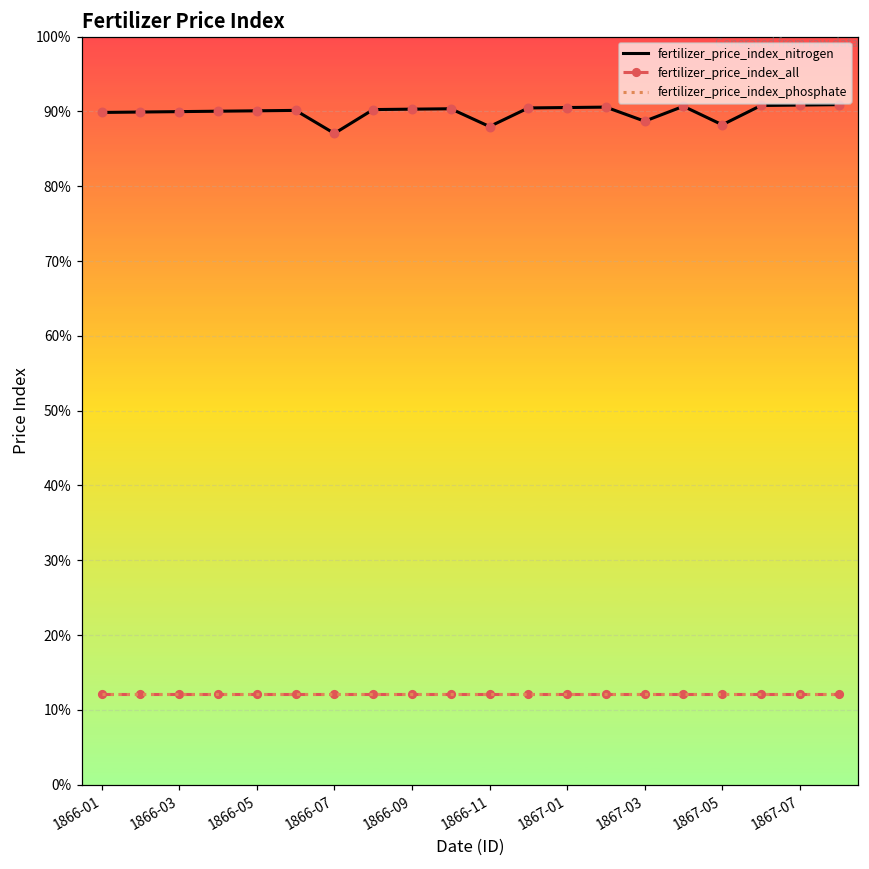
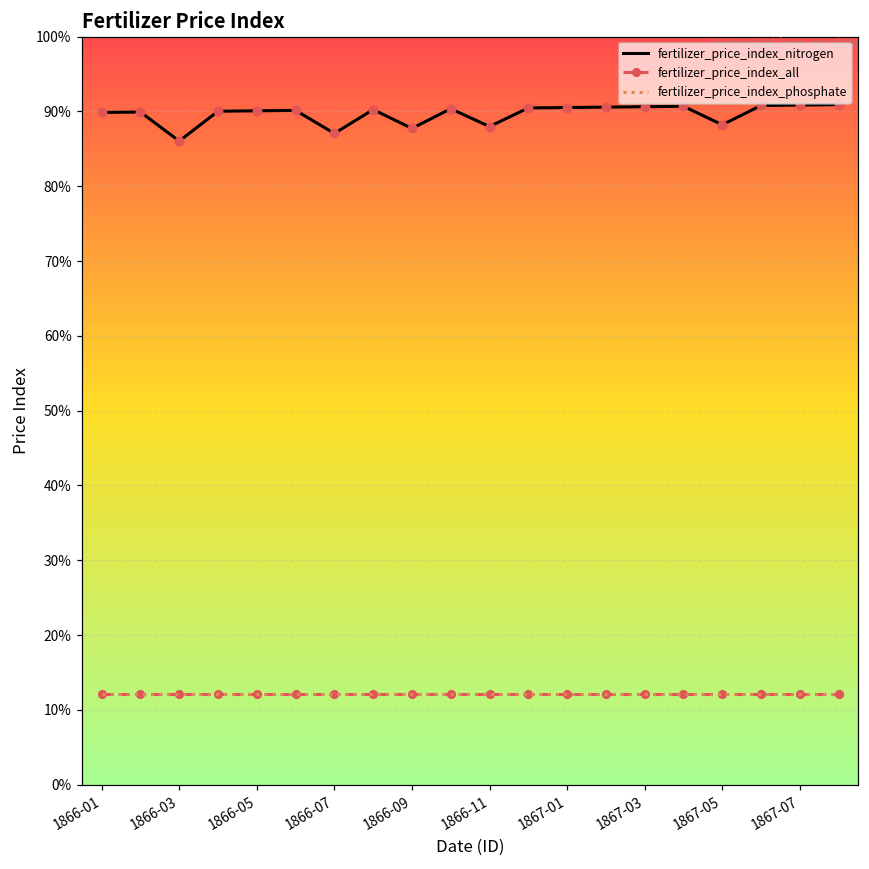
  {
    "fertilizer_price_index_nitrogen": {
      "1866-01": "90%",
-     "1866-03": "90%",
+     "1866-03": "86%",
      "1866-05": "90%",
      "1866-07": "87%",
-     "1866-09": "90%",
+     "1866-09": "88%",
      "1866-11": "88%",
      "1867-01": "91%",
-     "1867-03": "89%",
+     "1867-03": "91%",
      "1867-05": "88%",
      "1867-07": "91%"
    },
    "fertilizer_price_index_phosphate": {
      "1866-01": "12%",
      "1866-03": "12%",
      "1866-05": "12%",
      "1866-07": "12%",
      "1866-09": "12%",
      "1866-11": "12%",
      "1867-01": "12%",
      "1867-03": "12%",
      "1867-05": "12%",
      "1867-07": "12%"
    }
  }
